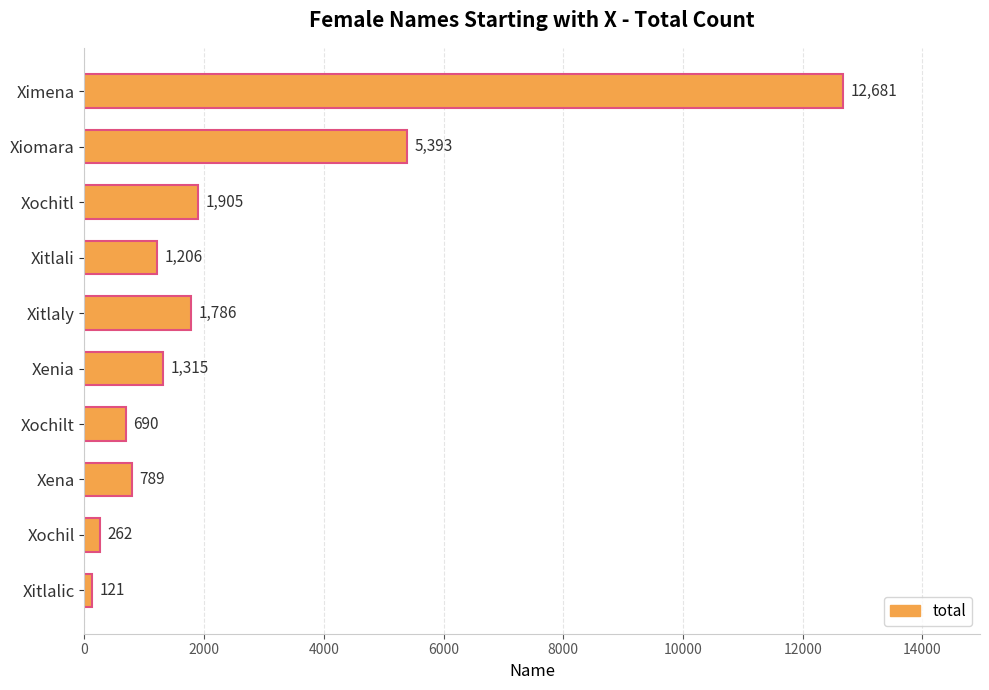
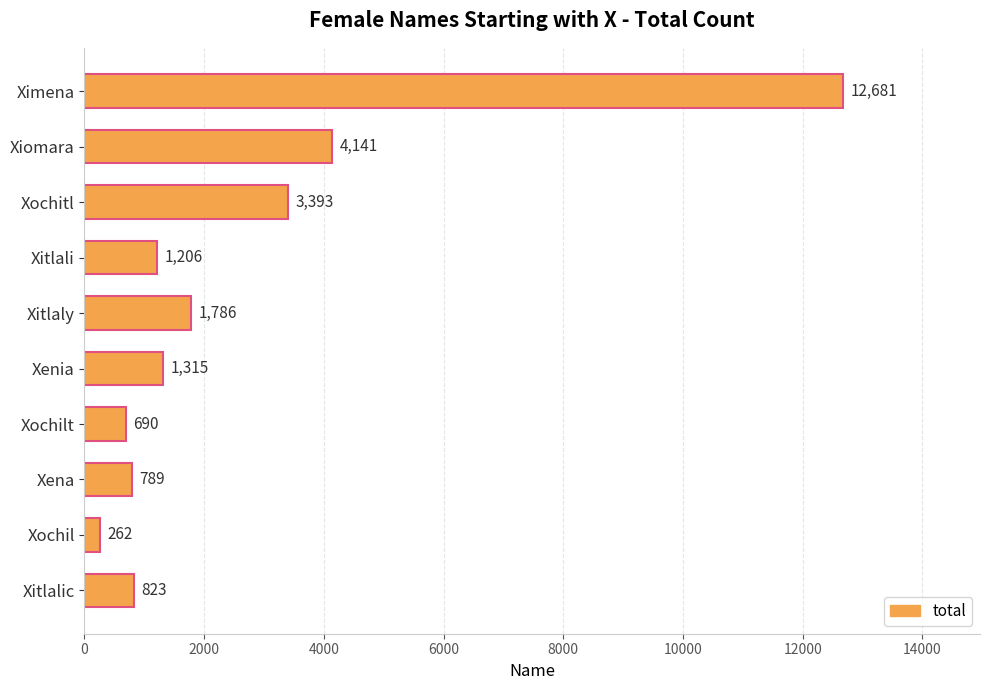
  {
    "Ximena": "12,681",
-   "Xiomara": "5,393",
-   "Xochitl": "1,905",
+   "Xiomara": "4,141",
+   "Xochitl": "3,393",
    "Xitlali": "1,206",
    "Xitlaly": "1,786",
    "Xenia": "1,315",
    "Xochilt": "690",
    "Xena": "789",
    "Xochil": "262",
-   "Xitlalic": "121"
+   "Xitlalic": "823"
  }
